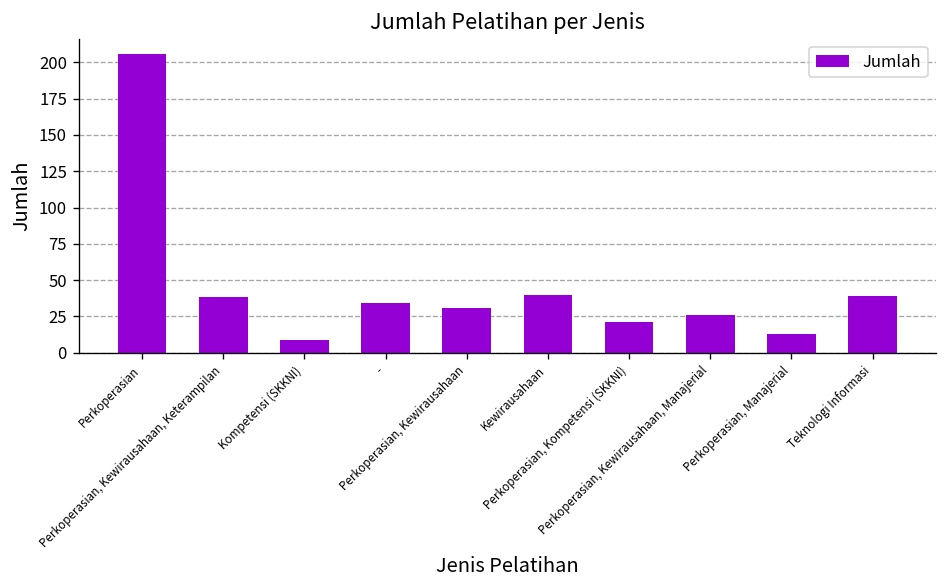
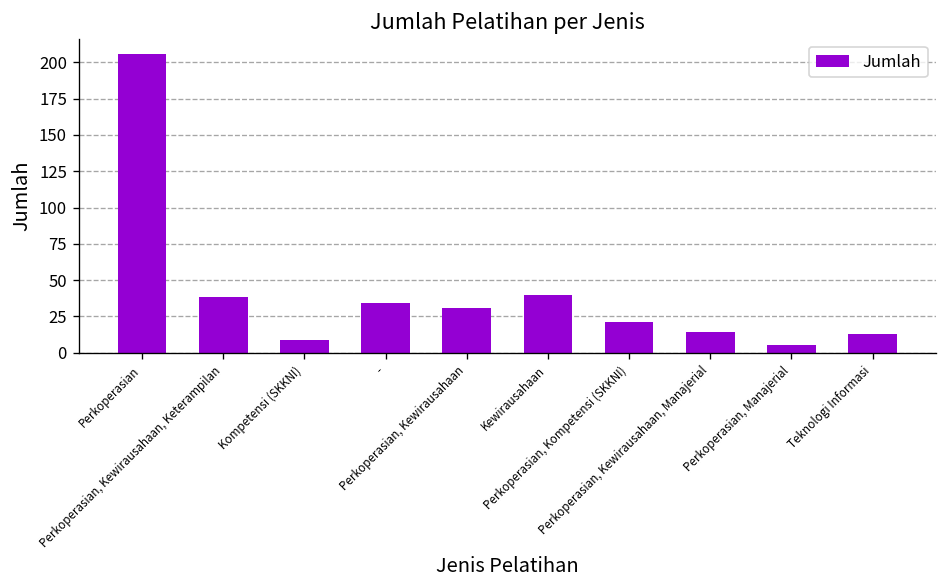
  {
    "Perkoperasian": 206,
    "Perkoperasian, Kewirausahaan, Keterampilan": 38,
    "Kompetensi (SKKNI)": 9,
    "-": 34,
    "Perkoperasian, Kewirausahaan": 31,
    "Kewirausahaan": 40,
    "Perkoperasian, Kompetensi (SKKNI)": 21,
-   "Perkoperasian, Kewirausahaan, Manajerial": 26,
-   "Perkoperasian, Manajerial": 13,
-   "Teknologi Informasi": 39
+   "Perkoperasian, Kewirausahaan, Manajerial": 14,
+   "Perkoperasian, Manajerial": 5,
+   "Teknologi Informasi": 13
  }
